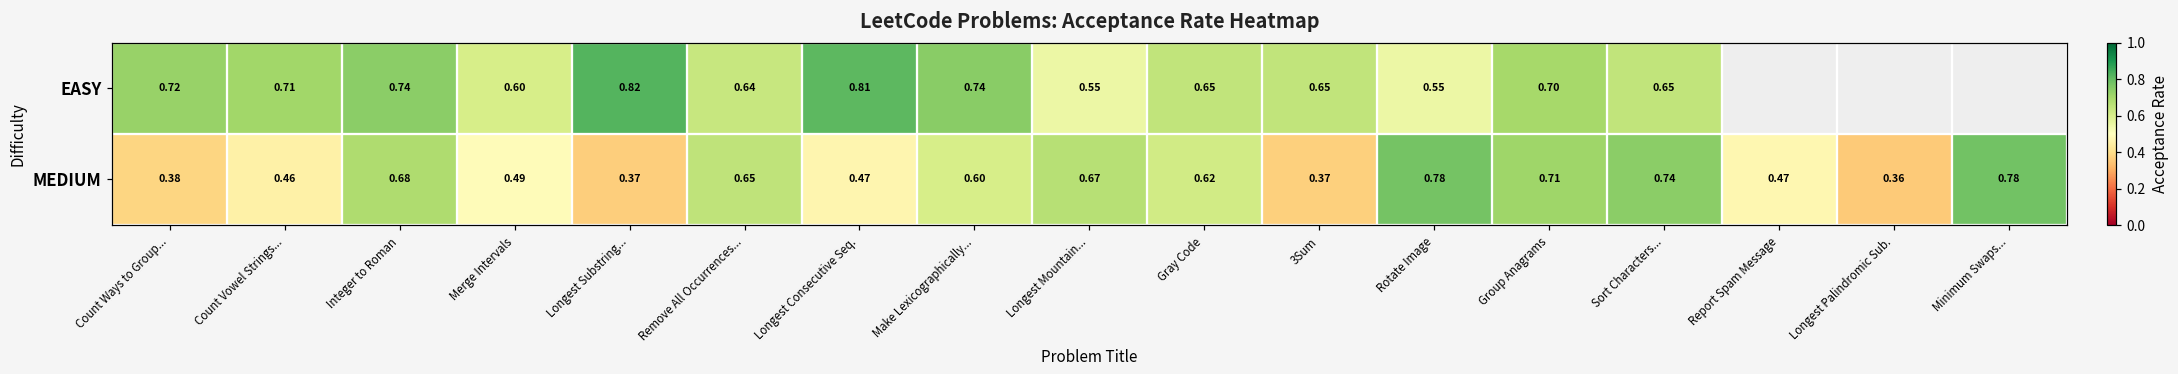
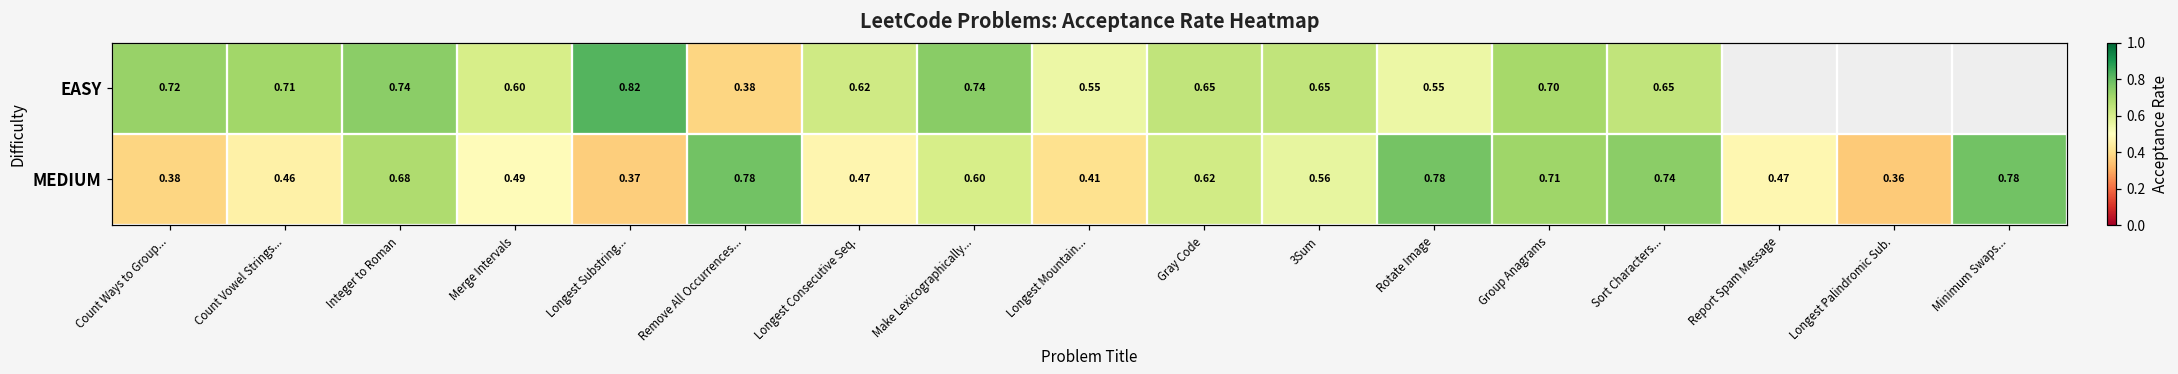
  {
    "EASY": {
      "Count Ways to Group...": 0.72,
      "Count Vowel Strings...": 0.71,
      "Integer to Roman": 0.74,
      "Merge Intervals": 0.60,
      "Longest Substring...": 0.82,
-     "Remove All Occurrences...": 0.64,
-     "Longest Consecutive Seq.": 0.81,
+     "Remove All Occurrences...": 0.38,
+     "Longest Consecutive Seq.": 0.62,
      "Make Lexicographically...": 0.74,
      "Longest Mountain...": 0.55,
      "Gray Code": 0.65,
      "3Sum": 0.65,
      "Rotate Image": 0.55,
      "Group Anagrams": 0.70,
      "Sort Characters...": 0.65
    },
    "MEDIUM": {
      "Count Ways to Group...": 0.38,
      "Count Vowel Strings...": 0.46,
      "Integer to Roman": 0.68,
      "Merge Intervals": 0.49,
      "Longest Substring...": 0.37,
-     "Remove All Occurrences...": 0.65,
+     "Remove All Occurrences...": 0.78,
      "Longest Consecutive Seq.": 0.47,
      "Make Lexicographically...": 0.60,
-     "Longest Mountain...": 0.67,
+     "Longest Mountain...": 0.41,
      "Gray Code": 0.62,
-     "3Sum": 0.37,
+     "3Sum": 0.56,
      "Rotate Image": 0.78,
      "Group Anagrams": 0.71,
      "Sort Characters...": 0.74,
      "Report Spam Message": 0.47,
      "Longest Palindromic Sub.": 0.36,
      "Minimum Swaps...": 0.78
    }
  }
